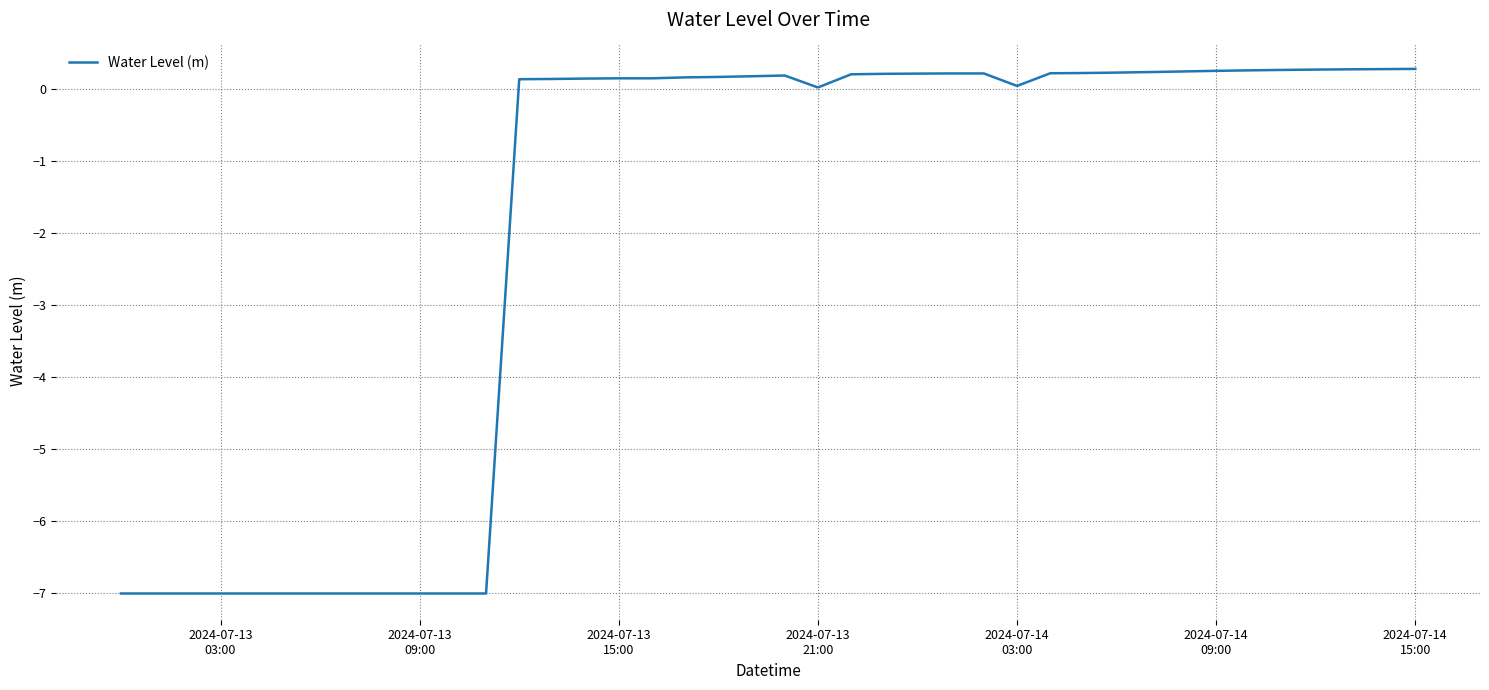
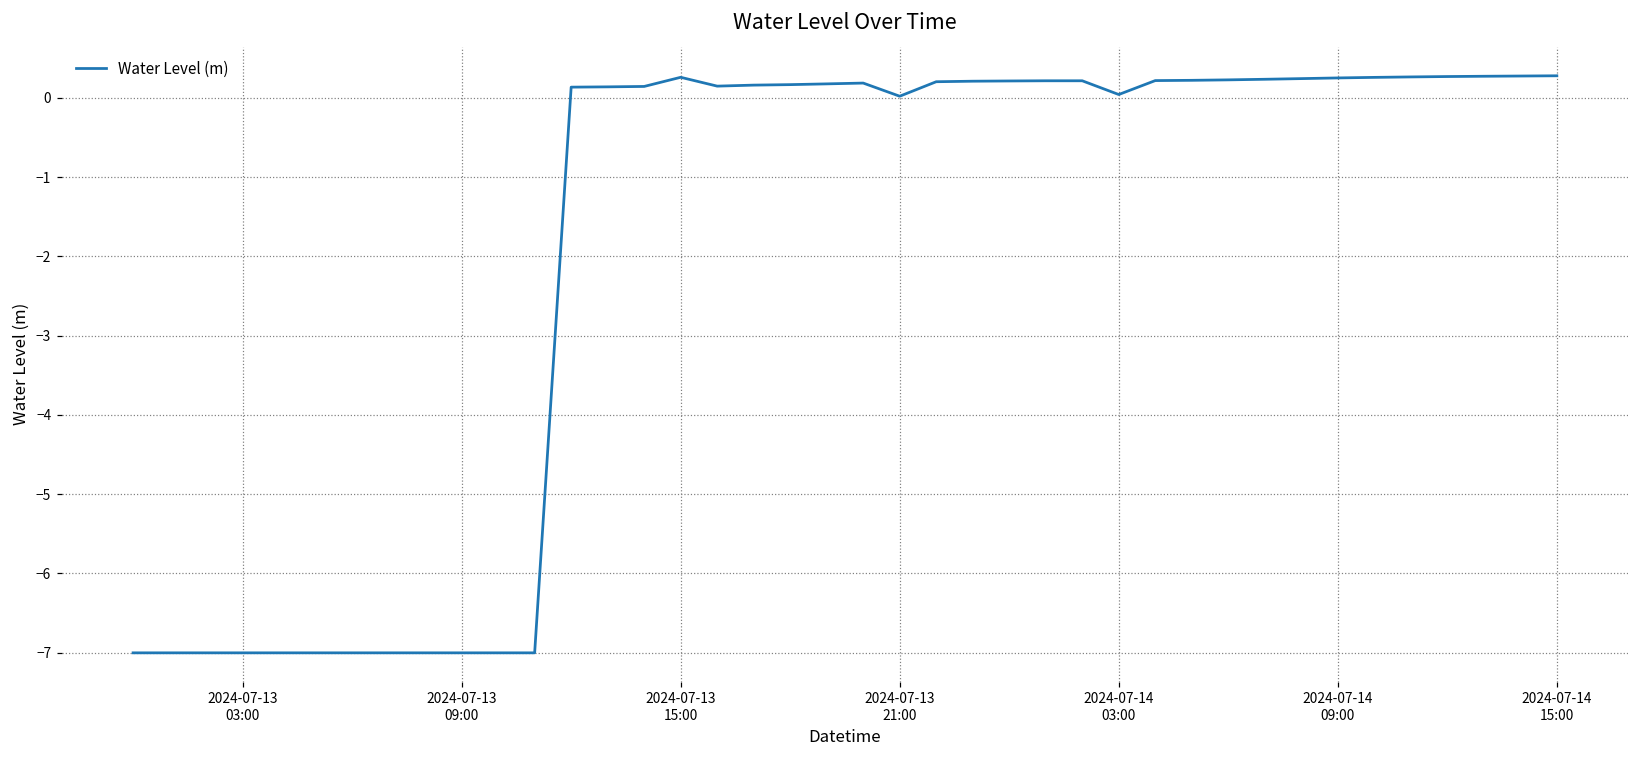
  {
    "2024-07-13 03:00": -7.0,
    "2024-07-13 09:00": -7.0,
-   "2024-07-13 15:00": 0.1,
+   "2024-07-13 15:00": 0.3,
    "2024-07-13 21:00": 0.0,
    "2024-07-14 03:00": 0.0,
    "2024-07-14 09:00": 0.3,
    "2024-07-14 15:00": 0.3
  }
